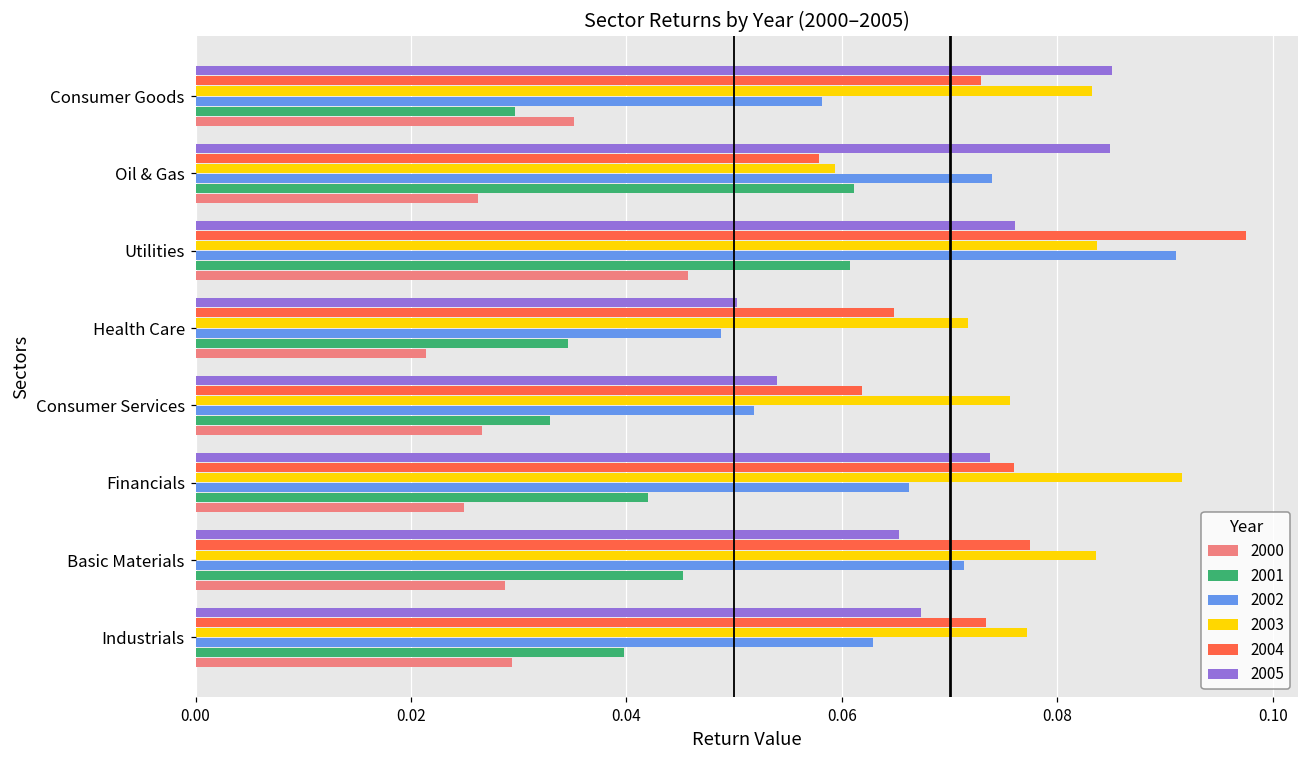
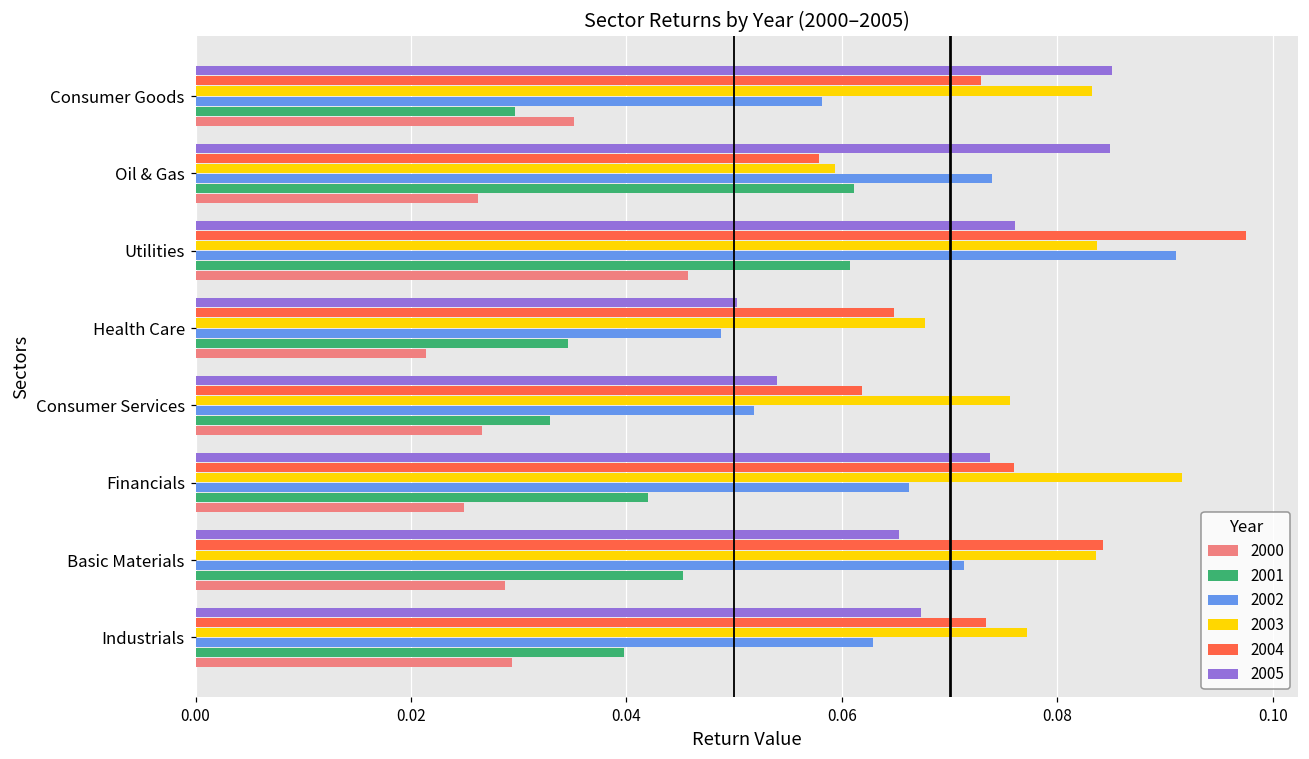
  {
    "2000": {
      "Consumer Goods": 0.035,
      "Oil & Gas": 0.026,
      "Utilities": 0.046,
      "Health Care": 0.021,
      "Consumer Services": 0.027,
      "Financials": 0.025,
      "Basic Materials": 0.029,
      "Industrials": 0.029
    },
    "2001": {
      "Consumer Goods": 0.030,
      "Oil & Gas": 0.061,
      "Utilities": 0.061,
      "Health Care": 0.035,
      "Consumer Services": 0.033,
      "Financials": 0.042,
      "Basic Materials": 0.045,
      "Industrials": 0.040
    },
    "2002": {
      "Consumer Goods": 0.058,
      "Oil & Gas": 0.074,
      "Utilities": 0.091,
      "Health Care": 0.049,
      "Consumer Services": 0.052,
      "Financials": 0.066,
      "Basic Materials": 0.071,
      "Industrials": 0.063
    },
    "2003": {
      "Consumer Goods": 0.083,
      "Oil & Gas": 0.059,
      "Utilities": 0.084,
-     "Health Care": 0.072,
+     "Health Care": 0.068,
      "Consumer Services": 0.076,
      "Financials": 0.092,
      "Basic Materials": 0.084,
      "Industrials": 0.077
    },
    "2004": {
      "Consumer Goods": 0.073,
      "Oil & Gas": 0.058,
      "Utilities": 0.097,
      "Health Care": 0.065,
      "Consumer Services": 0.062,
      "Financials": 0.076,
-     "Basic Materials": 0.077,
+     "Basic Materials": 0.084,
      "Industrials": 0.073
    },
    "2005": {
      "Consumer Goods": 0.085,
      "Oil & Gas": 0.085,
      "Utilities": 0.076,
      "Health Care": 0.050,
      "Consumer Services": 0.054,
      "Financials": 0.074,
      "Basic Materials": 0.065,
      "Industrials": 0.067
    }
  }
